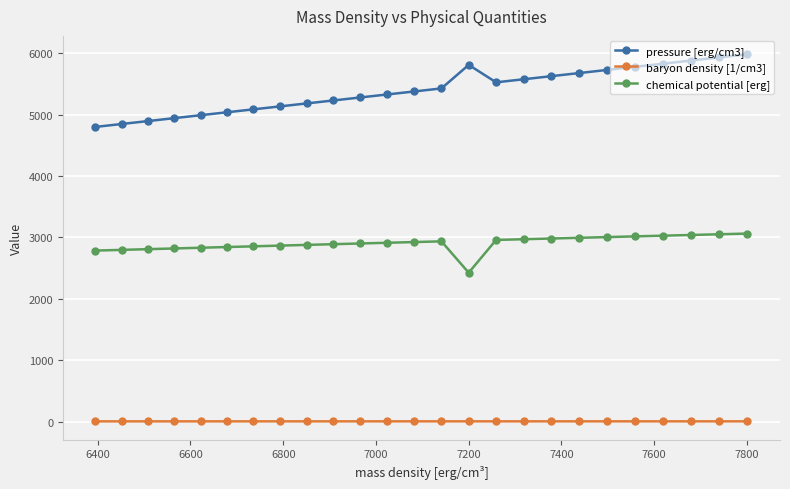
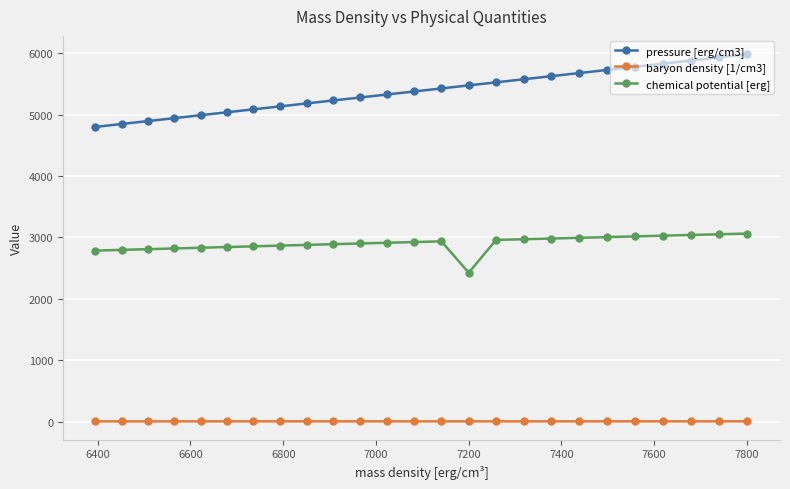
  {
    "pressure [erg/cm3]": {
-     "7200": 5800
+     "7200": 5500
    },
    "baryon density [1/cm3]": {
      "7200": 0
    },
    "chemical potential [erg]": {
      "7200": 2400
    }
  }
